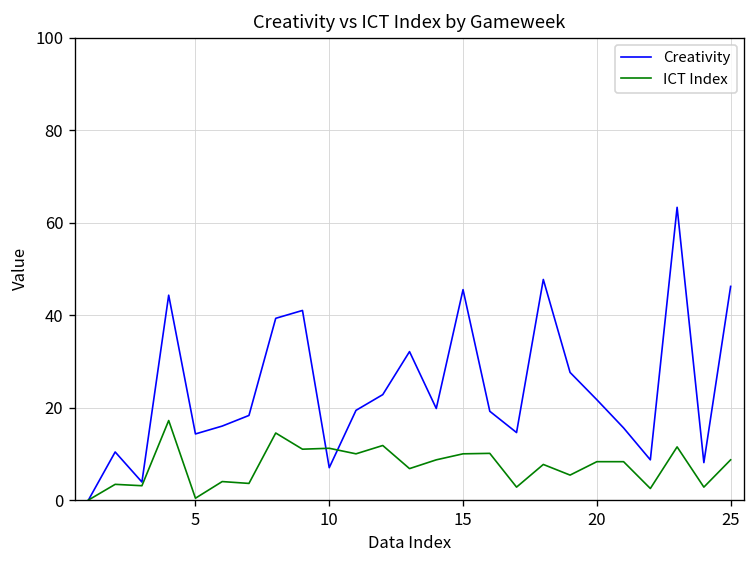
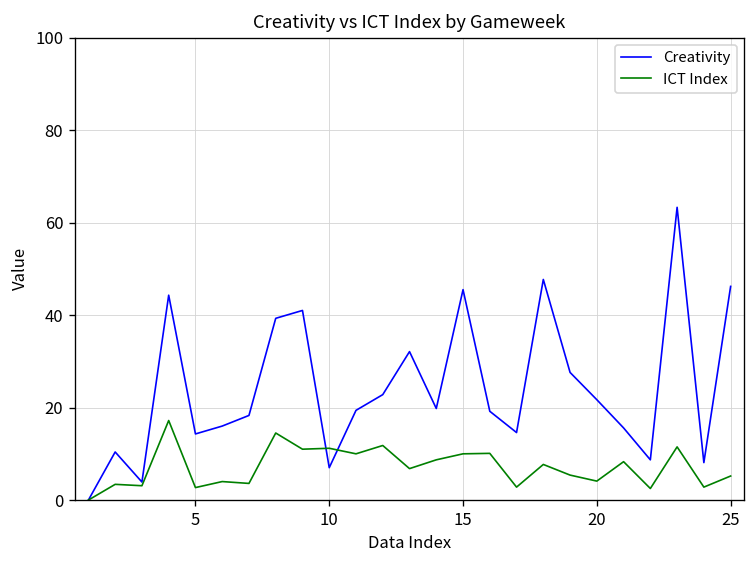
  {
    "Creativity": {
      "5": 14,
      "10": 7,
      "15": 46,
      "20": 22,
      "25": 46
    },
    "ICT Index": {
-     "5": 0,
+     "5": 3,
      "10": 11,
      "15": 10,
-     "20": 8,
-     "25": 9
+     "20": 4,
+     "25": 5
    }
  }
